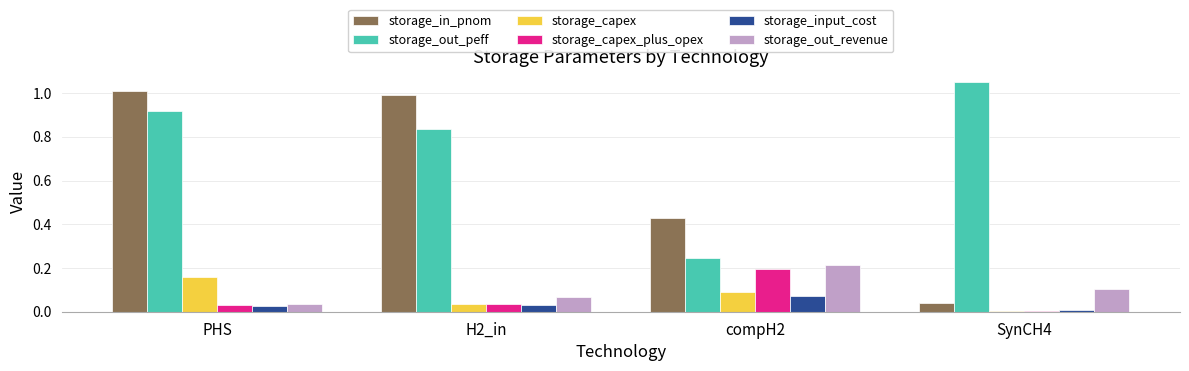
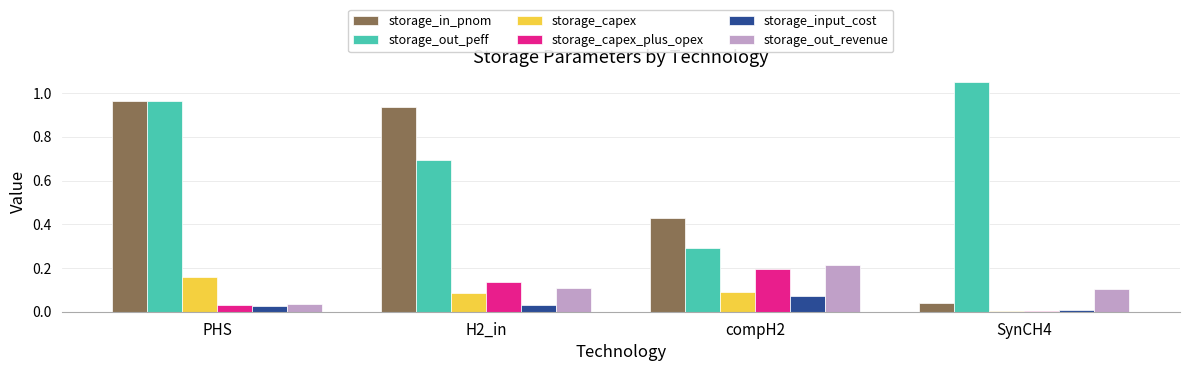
  {
    "storage_in_pnom": {
-     "PHS": 1.01,
-     "H2_in": 0.99,
+     "PHS": 0.96,
+     "H2_in": 0.94,
      "compH2": 0.43,
      "SynCH4": 0.04
    },
    "storage_out_peff": {
-     "PHS": 0.92,
-     "H2_in": 0.84,
-     "compH2": 0.25,
+     "PHS": 0.96,
+     "H2_in": 0.69,
+     "compH2": 0.29,
      "SynCH4": 1.05
    },
    "storage_capex": {
      "PHS": 0.16,
-     "H2_in": 0.04,
+     "H2_in": 0.09,
      "compH2": 0.09
    },
    "storage_capex_plus_opex": {
      "PHS": 0.03,
-     "H2_in": 0.04,
+     "H2_in": 0.14,
      "compH2": 0.19
    },
    "storage_input_cost": {
      "PHS": 0.03,
      "H2_in": 0.03,
      "compH2": 0.07
    },
    "storage_out_revenue": {
      "PHS": 0.03,
-     "H2_in": 0.07,
+     "H2_in": 0.11,
      "compH2": 0.21,
      "SynCH4": 0.11
    }
  }
